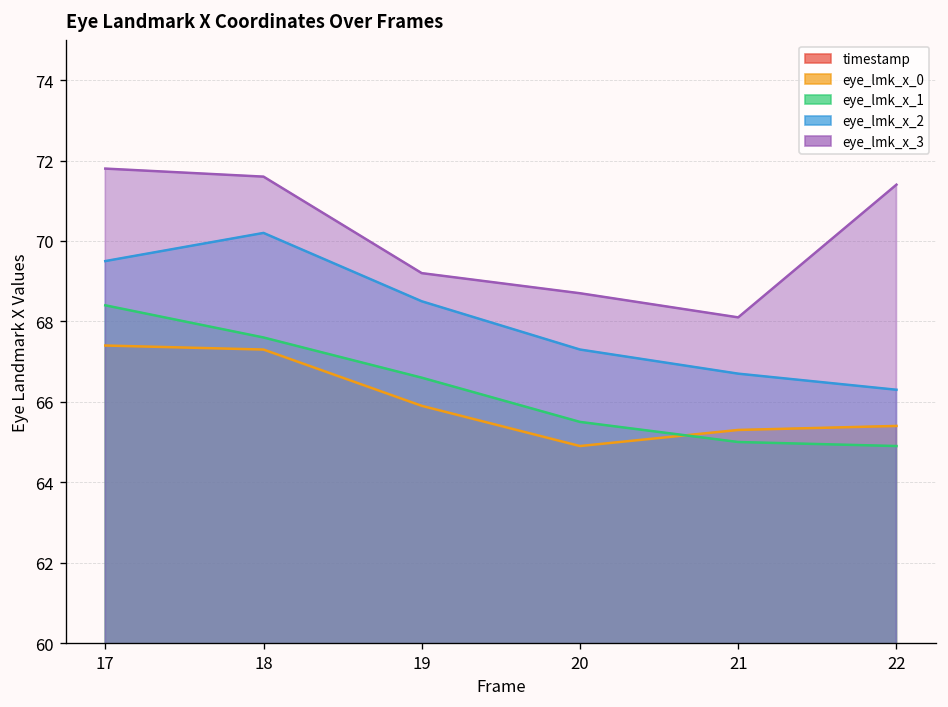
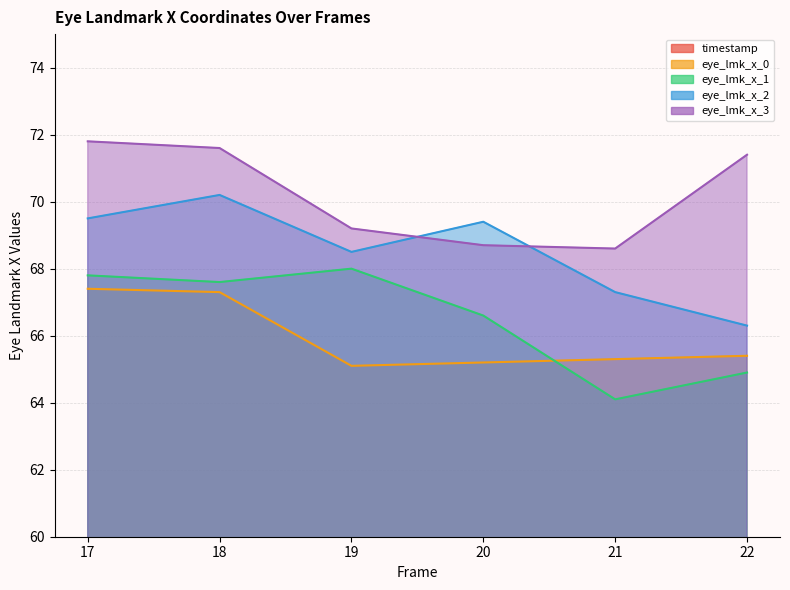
  {
    "eye_lmk_x_0": {
      "17": 67.4,
      "18": 67.3,
-     "19": 65.9,
-     "20": 64.9,
+     "19": 65.1,
+     "20": 65.2,
      "21": 65.3,
      "22": 65.4
    },
    "eye_lmk_x_1": {
-     "17": 68.4,
+     "17": 67.8,
      "18": 67.6,
-     "19": 66.6,
-     "20": 65.5,
-     "21": 65.0,
+     "19": 68.0,
+     "20": 66.6,
+     "21": 64.1,
      "22": 64.9
    },
    "eye_lmk_x_2": {
      "17": 69.5,
      "18": 70.2,
      "19": 68.5,
-     "20": 67.3,
-     "21": 66.7,
+     "20": 69.4,
+     "21": 67.3,
      "22": 66.3
    },
    "eye_lmk_x_3": {
      "17": 71.8,
      "18": 71.6,
      "19": 69.2,
      "20": 68.7,
-     "21": 68.1,
+     "21": 68.6,
      "22": 71.4
    }
  }
